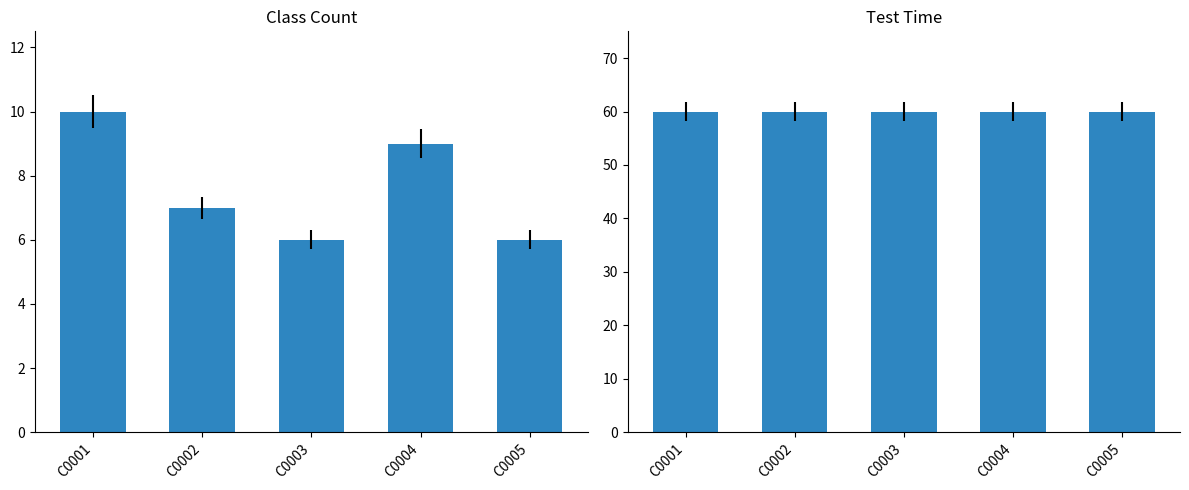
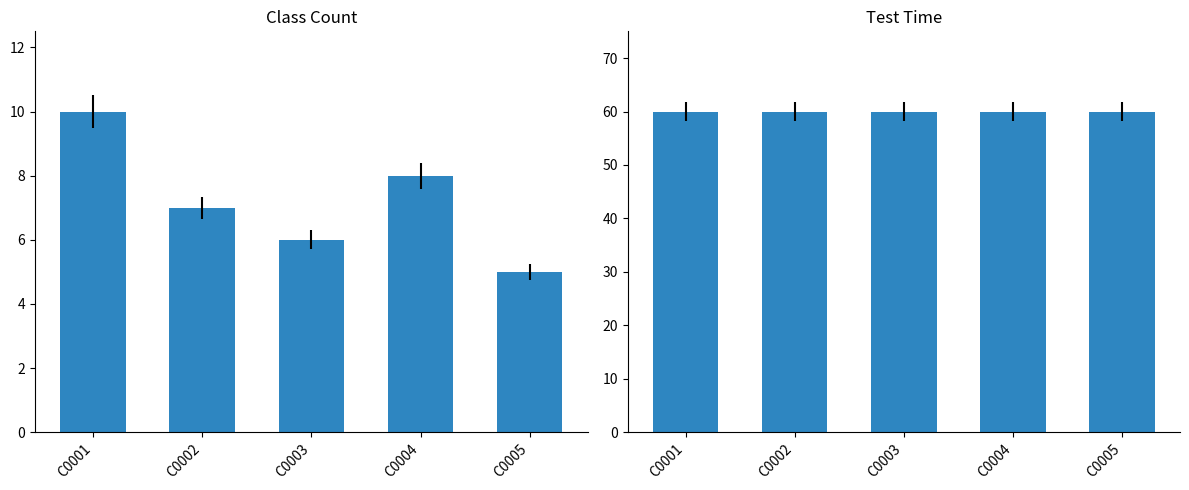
  {
    "Class Count": {
      "C0001": 10,
      "C0002": 7,
      "C0003": 6,
-     "C0004": 9,
-     "C0005": 6
+     "C0004": 8,
+     "C0005": 5
    },
    "Test Time": {
      "C0001": 60,
      "C0002": 60,
      "C0003": 60,
      "C0004": 60,
      "C0005": 60
    }
  }
